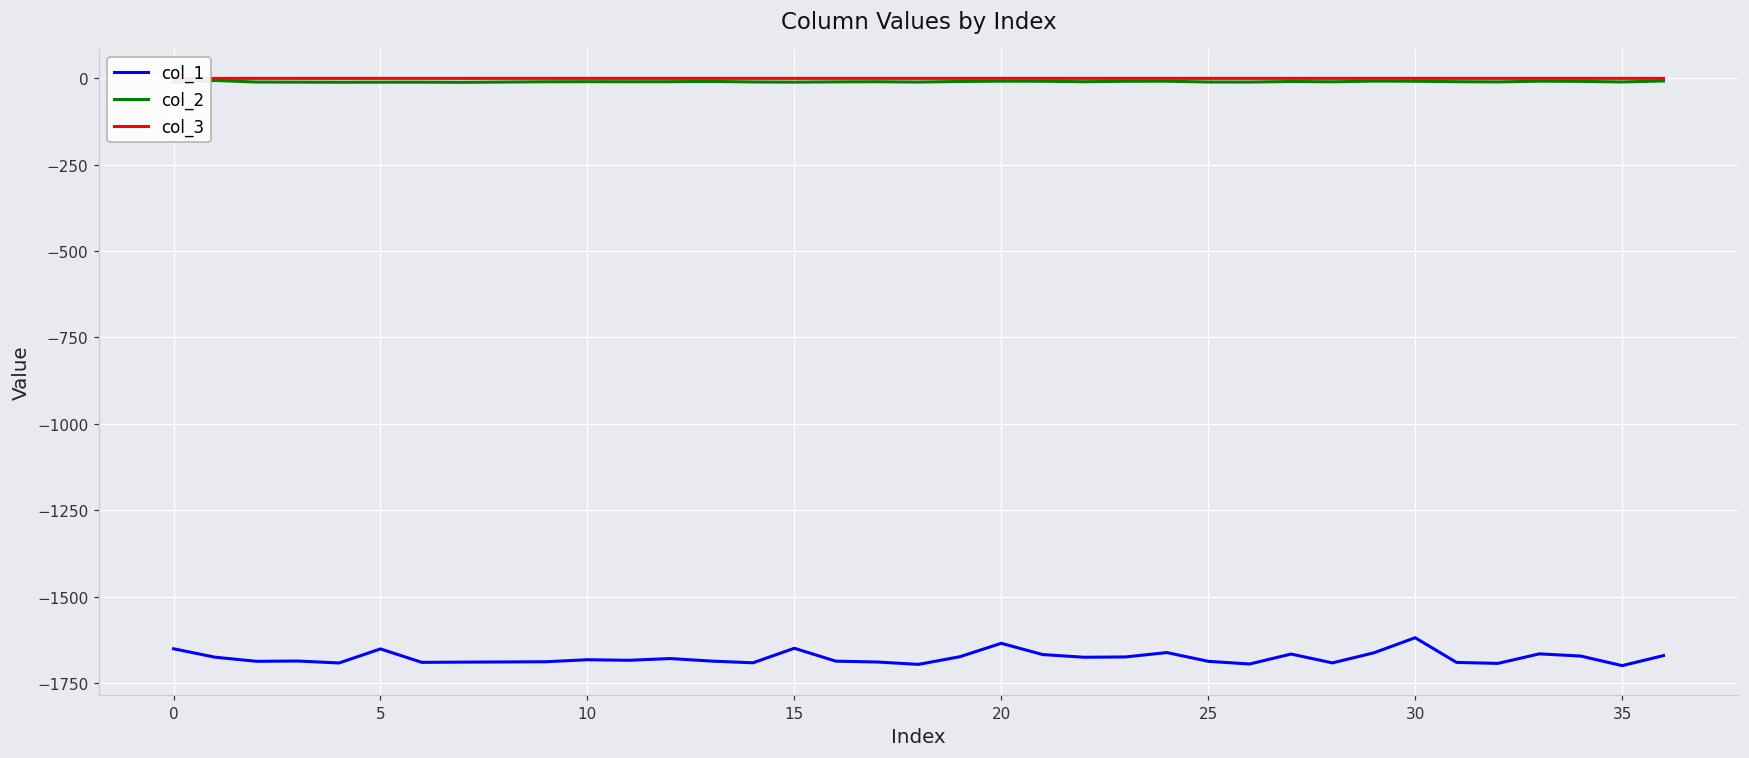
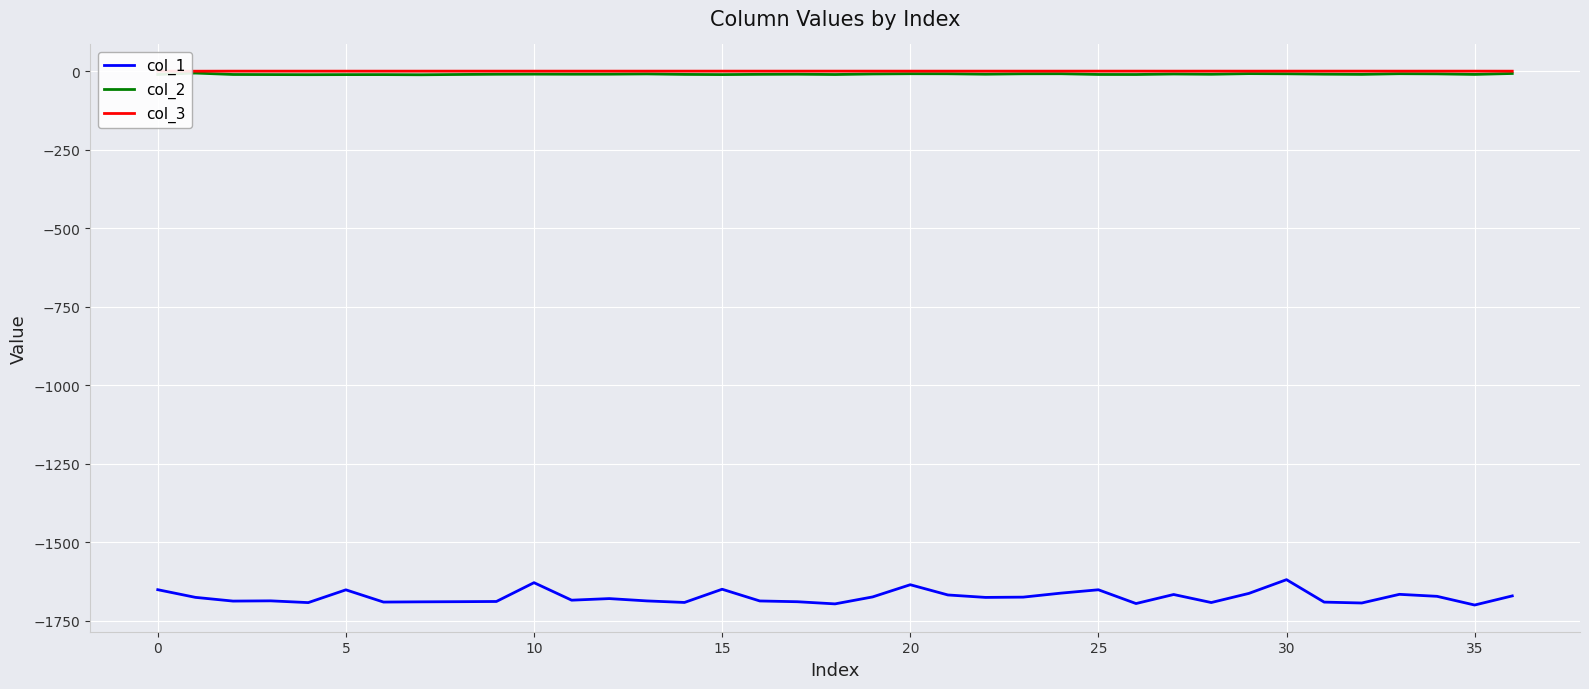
  {
    "col_1": {
      "0": -1650,
      "5": -1650,
-     "10": -1680,
+     "10": -1630,
      "15": -1650,
      "20": -1640,
-     "25": -1690,
+     "25": -1650,
      "30": -1620,
      "35": -1700
    },
    "col_2": {
      "5": -10,
      "10": -10,
      "15": -10,
      "20": -10,
      "25": -10,
      "30": -10,
      "35": -10
    },
    "col_3": {
      "5": 0,
      "10": 0,
      "15": 0,
      "20": 0,
      "25": 0,
      "30": 0,
      "35": 0
    }
  }
